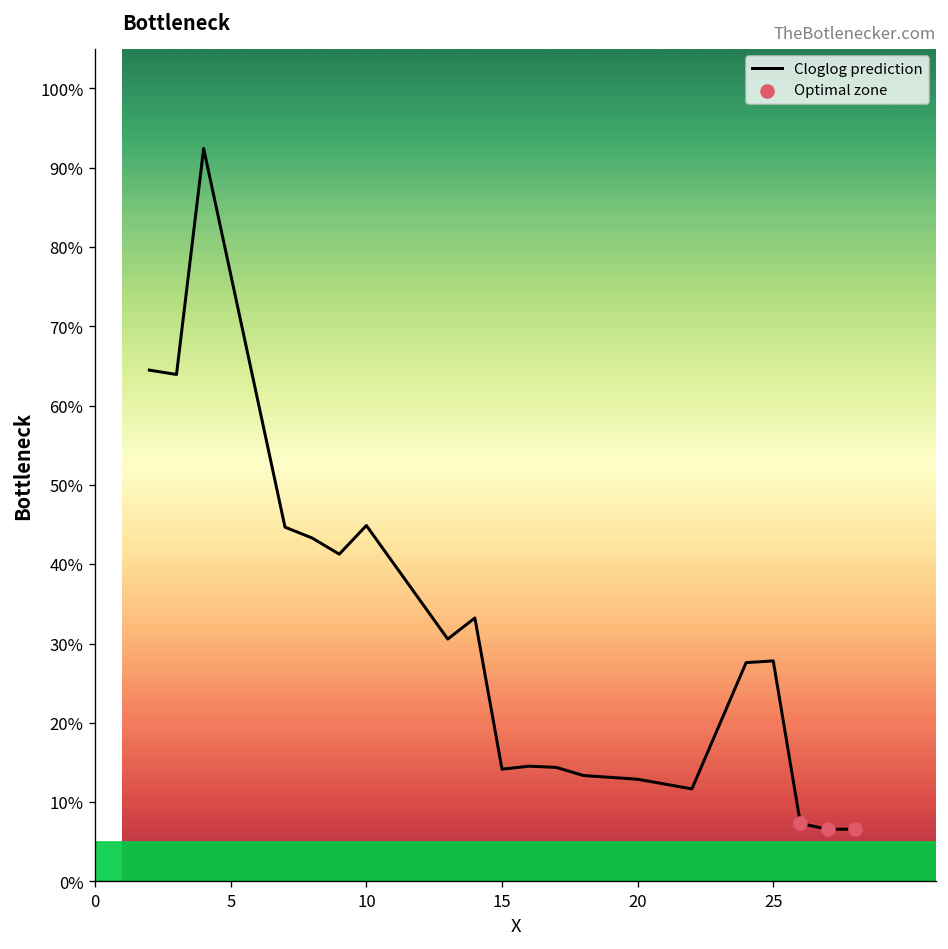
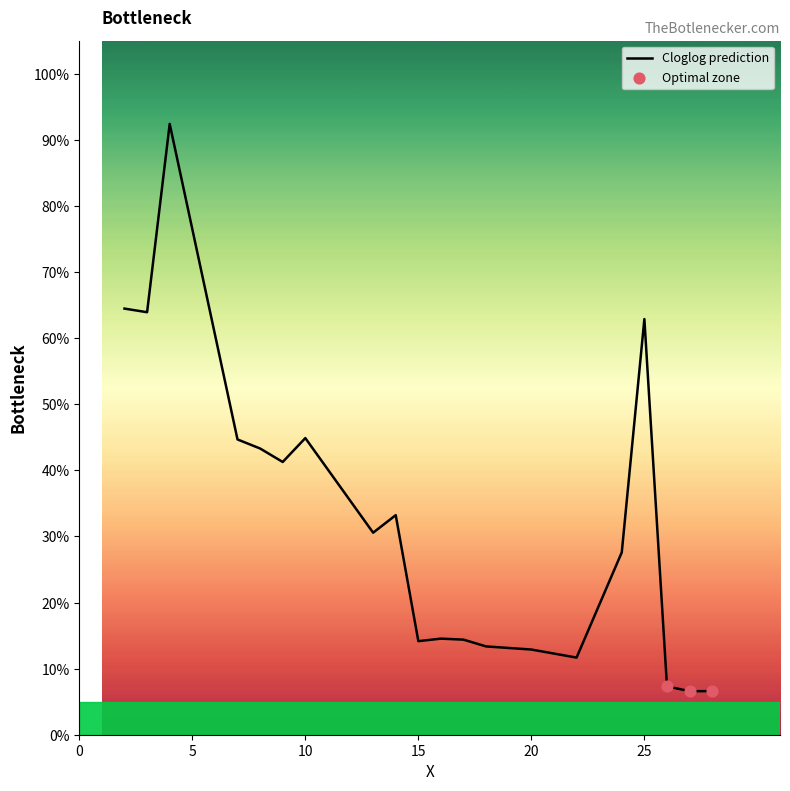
  {
    "Cloglog prediction": {
      "10": "45%",
      "15": "14%",
      "20": "13%",
-     "25": "28%"
+     "25": "63%"
    }
  }
